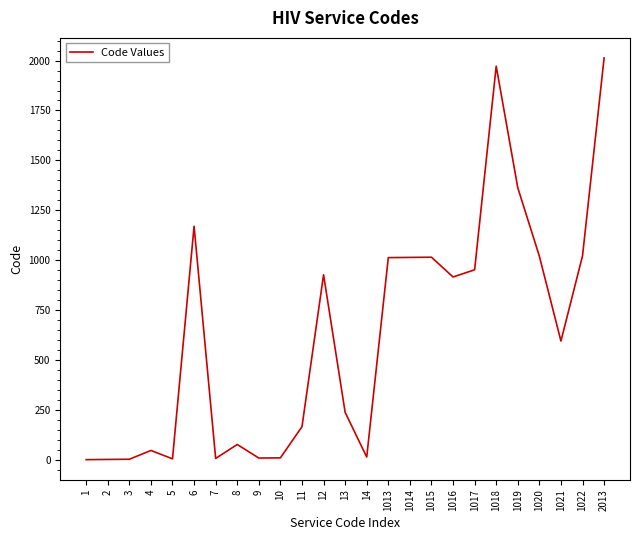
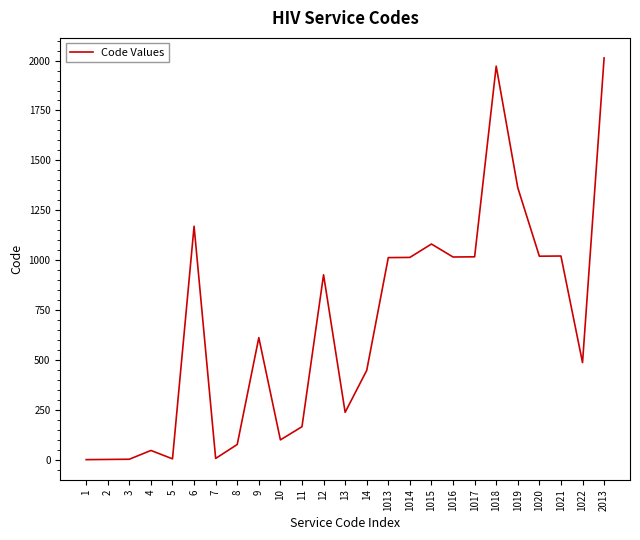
  {
    "1": 0,
    "2": 0,
    "3": 0,
    "4": 50,
    "5": 10,
    "6": 1170,
    "7": 10,
    "8": 80,
-   "9": 10,
-   "10": 10,
+   "9": 610,
+   "10": 100,
    "11": 170,
    "12": 930,
    "13": 240,
-   "14": 10,
+   "14": 450,
    "1013": 1010,
    "1014": 1010,
-   "1015": 1020,
-   "1016": 920,
-   "1017": 950,
+   "1015": 1080,
+   "1016": 1020,
+   "1017": 1020,
    "1018": 1970,
    "1019": 1360,
    "1020": 1020,
-   "1021": 600,
-   "1022": 1020,
+   "1021": 1020,
+   "1022": 490,
    "2013": 2010
  }
